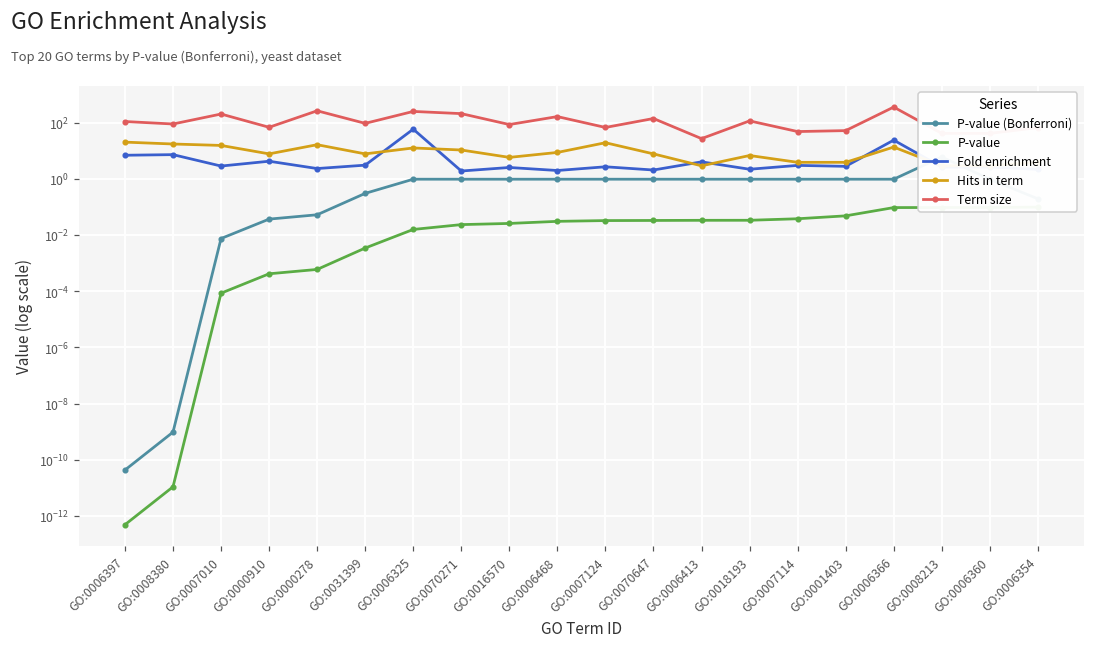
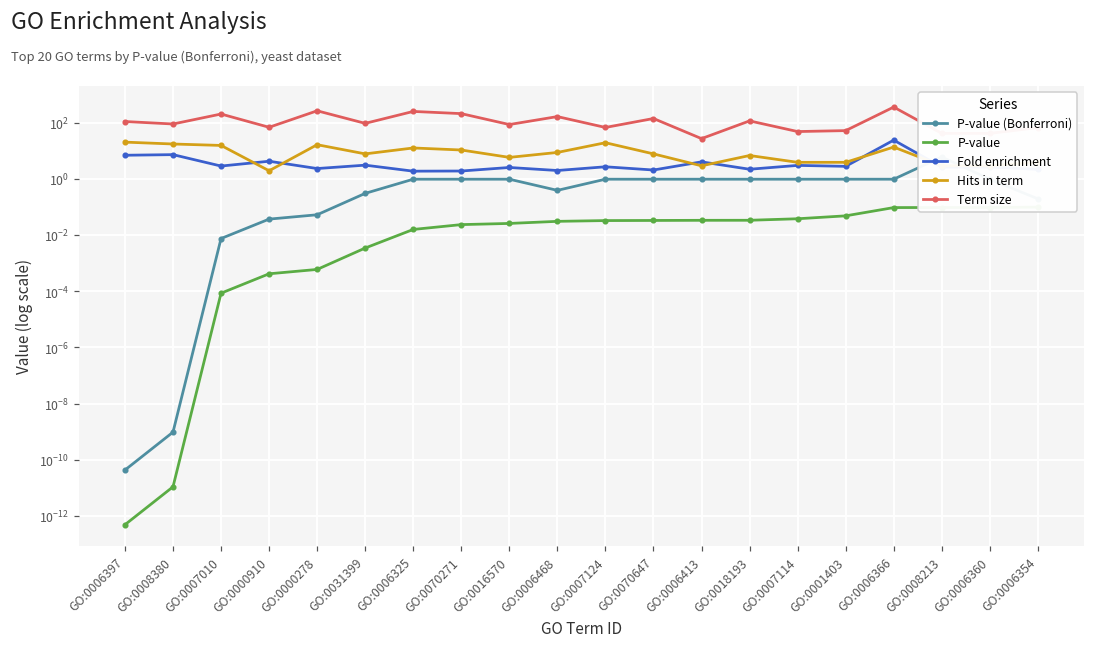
  {
    "P-value (Bonferroni)": {
      "GO:0006397": 0.00000000004,
      "GO:0008380": 0.0000000010,
      "GO:0007010": 0.008,
      "GO:0000910": 0.04,
      "GO:0000278": 0.05,
      "GO:0031399": 0.3,
      "GO:0006325": 1.0,
      "GO:0070271": 1.0,
      "GO:0016570": 1.0,
-     "GO:0006468": 1.0,
+     "GO:0006468": 0.4,
      "GO:0007124": 1.0,
      "GO:0070647": 1.0,
      "GO:0006413": 1.0,
      "GO:0018193": 1.0,
      "GO:0007114": 1.0,
      "GO:0001403": 1.0,
      "GO:0006366": 1.0
    },
    "P-value": {
      "GO:0006397": 0.000000000000,
      "GO:0008380": 0.000000000011,
      "GO:0007010": 0.00009,
      "GO:0000910": 0.0004,
      "GO:0000278": 0.0006,
      "GO:0031399": 0.004,
      "GO:0006325": 0.02,
      "GO:0070271": 0.02,
      "GO:0016570": 0.03,
      "GO:0006468": 0.03,
      "GO:0007124": 0.03,
      "GO:0070647": 0.03,
      "GO:0006413": 0.03,
      "GO:0018193": 0.03,
      "GO:0007114": 0.04,
      "GO:0001403": 0.05,
      "GO:0006366": 0.1,
      "GO:0008213": 0.1,
      "GO:0006360": 0.1,
      "GO:0006354": 0.1
    },
    "Fold enrichment": {
      "GO:0006397": 7,
      "GO:0008380": 8,
      "GO:0007010": 3,
      "GO:0000910": 4,
      "GO:0000278": 2,
      "GO:0031399": 3,
-     "GO:0006325": 60,
+     "GO:0006325": 2,
      "GO:0070271": 2,
      "GO:0016570": 3,
      "GO:0006468": 2,
      "GO:0007124": 3,
      "GO:0070647": 2,
      "GO:0006413": 4,
      "GO:0018193": 2,
      "GO:0007114": 3,
      "GO:0001403": 3,
      "GO:0006366": 20
    },
    "Hits in term": {
      "GO:0006397": 20,
      "GO:0008380": 20,
      "GO:0007010": 20,
-     "GO:0000910": 8,
+     "GO:0000910": 2,
      "GO:0000278": 20,
      "GO:0031399": 8,
      "GO:0006325": 10,
      "GO:0070271": 11,
      "GO:0016570": 6,
      "GO:0006468": 9,
      "GO:0007124": 20,
      "GO:0070647": 8,
      "GO:0006413": 3,
      "GO:0018193": 7,
      "GO:0007114": 4,
      "GO:0001403": 4,
      "GO:0006366": 10
    },
    "Term size": {
      "GO:0006397": 100,
      "GO:0008380": 90,
      "GO:0007010": 200,
      "GO:0000910": 70,
      "GO:0000278": 300,
      "GO:0031399": 100,
      "GO:0006325": 300,
      "GO:0070271": 200,
      "GO:0016570": 90,
      "GO:0006468": 200,
      "GO:0007124": 70,
      "GO:0070647": 100,
      "GO:0006413": 30,
      "GO:0018193": 100,
      "GO:0007114": 50,
      "GO:0001403": 50,
      "GO:0006366": 400
    }
  }
